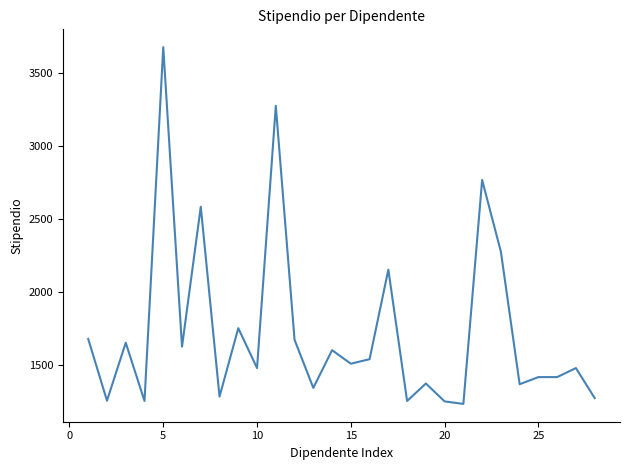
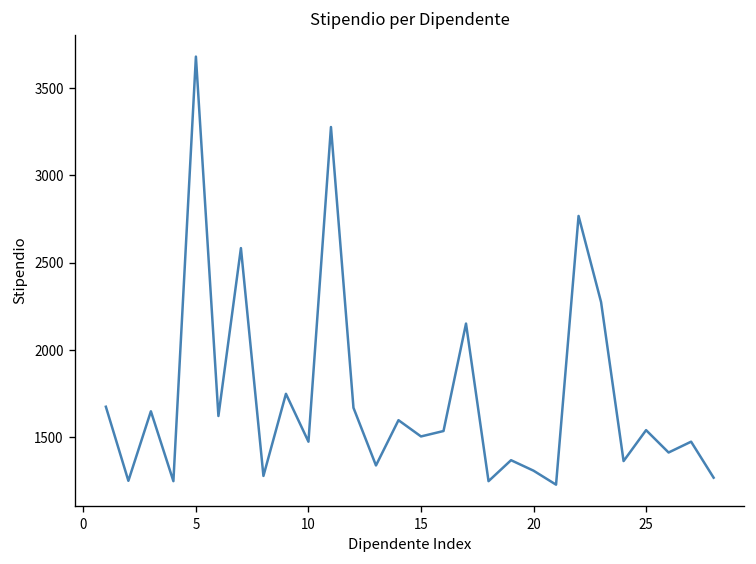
  {
    "5": 3680,
    "10": 1480,
    "15": 1510,
-   "20": 1250,
-   "25": 1410
+   "20": 1310,
+   "25": 1540
  }
